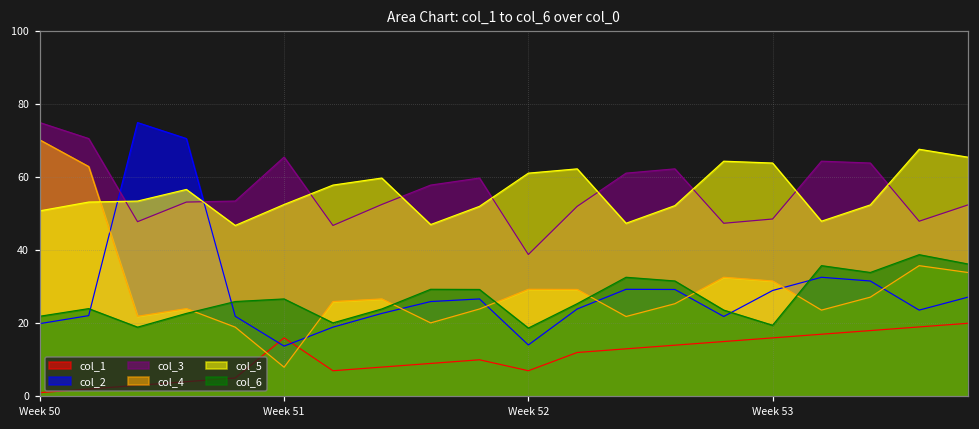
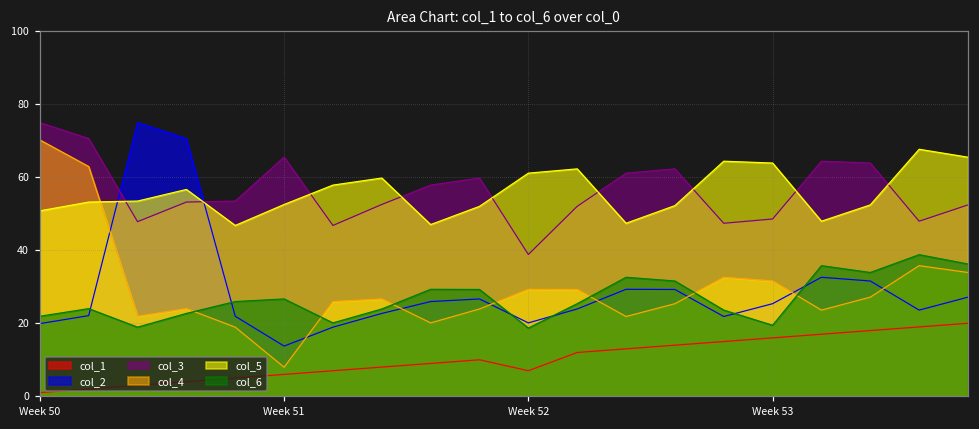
  {
    "col_1": {
      "Week 50": 1,
-     "Week 51": 16,
+     "Week 51": 6,
      "Week 52": 7,
      "Week 53": 16
    },
    "col_2": {
      "Week 50": 20,
      "Week 51": 14,
-     "Week 52": 14,
-     "Week 53": 29
+     "Week 52": 20,
+     "Week 53": 25
    },
    "col_3": {
      "Week 50": 75,
      "Week 51": 66,
      "Week 52": 39,
      "Week 53": 49
    },
    "col_4": {
      "Week 50": 70,
      "Week 51": 8,
      "Week 52": 29,
      "Week 53": 32
    },
    "col_5": {
      "Week 50": 51,
      "Week 51": 53,
      "Week 52": 61,
      "Week 53": 64
    },
    "col_6": {
      "Week 50": 22,
      "Week 51": 27,
      "Week 52": 19,
      "Week 53": 19
    }
  }
